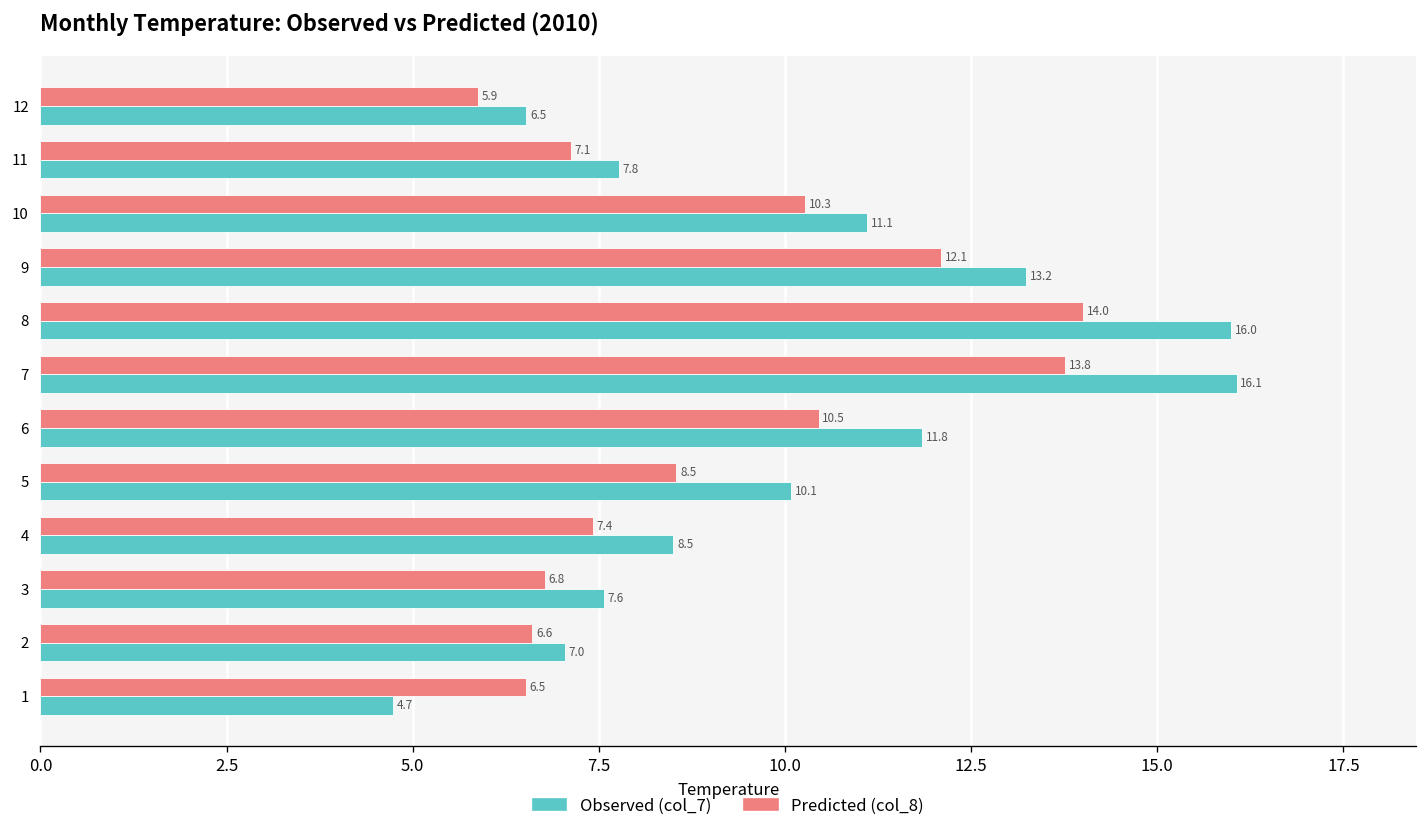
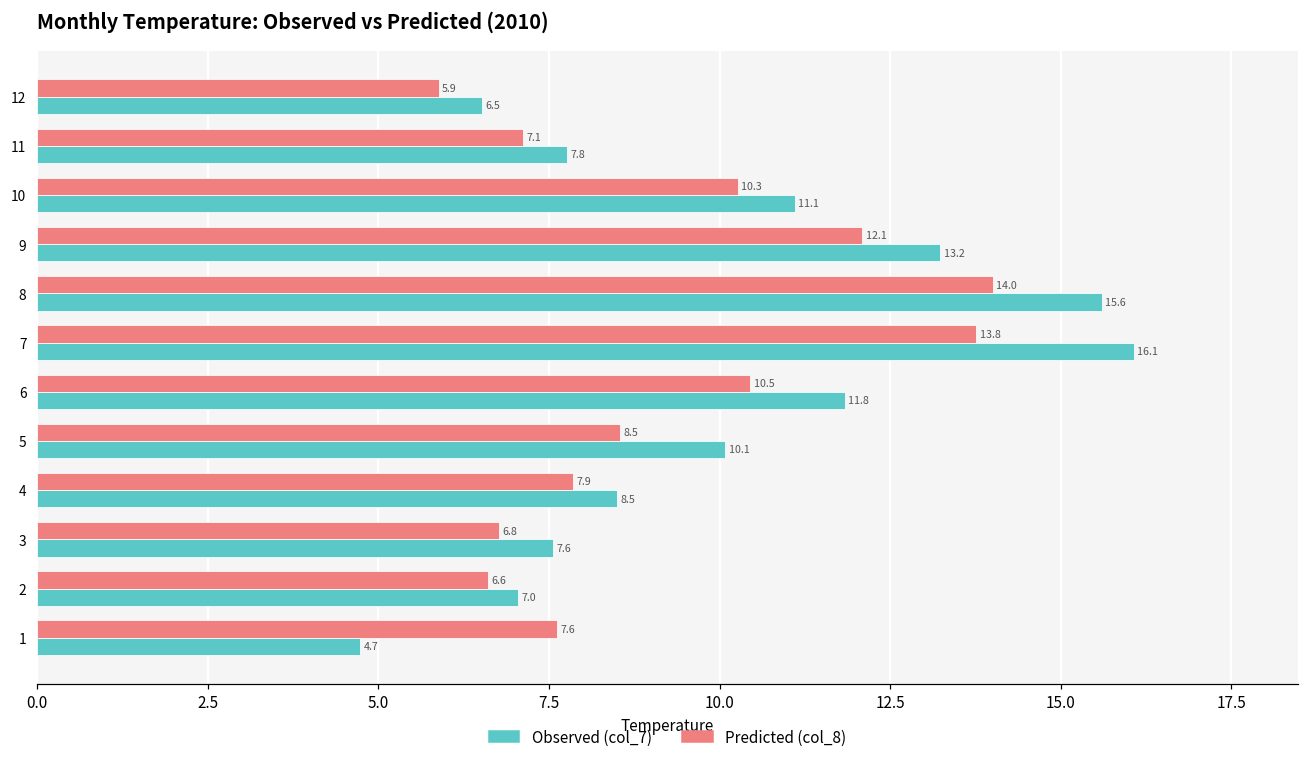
  {
    "Observed (col_7)": {
      "12": 6.5,
      "11": 7.8,
      "10": 11.1,
      "9": 13.2,
-     "8": 16.0,
+     "8": 15.6,
      "7": 16.1,
      "6": 11.8,
      "5": 10.1,
      "4": 8.5,
      "3": 7.6,
      "2": 7.0,
      "1": 4.7
    },
    "Predicted (col_8)": {
      "12": 5.9,
      "11": 7.1,
      "10": 10.3,
      "9": 12.1,
      "8": 14.0,
      "7": 13.8,
      "6": 10.5,
      "5": 8.5,
-     "4": 7.4,
+     "4": 7.9,
      "3": 6.8,
      "2": 6.6,
-     "1": 6.5
+     "1": 7.6
    }
  }
